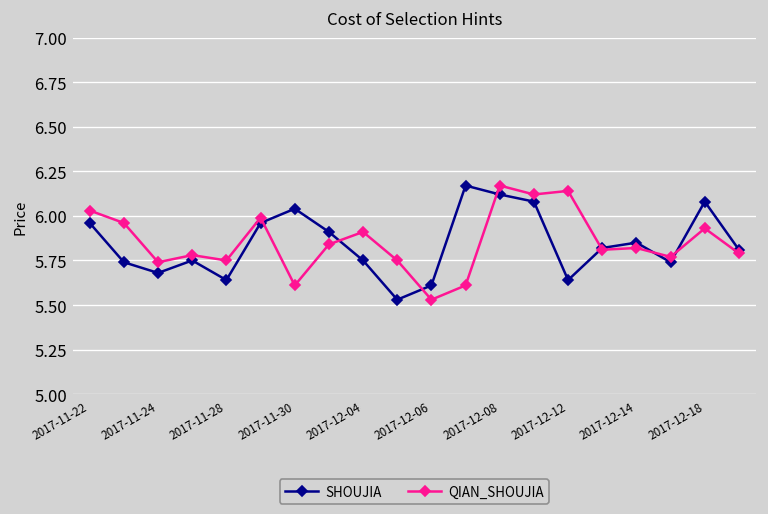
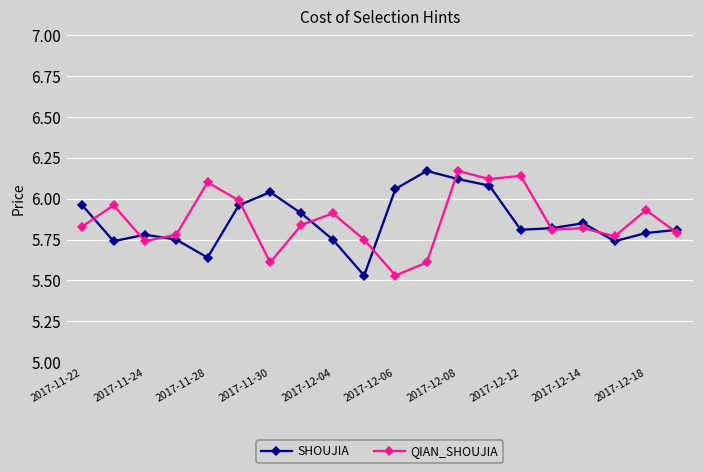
  {
    "SHOUJIA": {
      "2017-11-22": 5.96,
-     "2017-11-24": 5.68,
+     "2017-11-24": 5.78,
      "2017-11-28": 5.64,
      "2017-11-30": 6.04,
      "2017-12-04": 5.75,
-     "2017-12-06": 5.61,
+     "2017-12-06": 6.06,
      "2017-12-08": 6.12,
-     "2017-12-12": 5.64,
+     "2017-12-12": 5.81,
      "2017-12-14": 5.85,
-     "2017-12-18": 6.08
+     "2017-12-18": 5.79
    },
    "QIAN_SHOUJIA": {
-     "2017-11-22": 6.03,
+     "2017-11-22": 5.83,
      "2017-11-24": 5.74,
-     "2017-11-28": 5.75,
+     "2017-11-28": 6.10,
      "2017-11-30": 5.61,
      "2017-12-04": 5.91,
      "2017-12-06": 5.53,
      "2017-12-08": 6.17,
      "2017-12-12": 6.14,
      "2017-12-14": 5.82,
      "2017-12-18": 5.93
    }
  }
